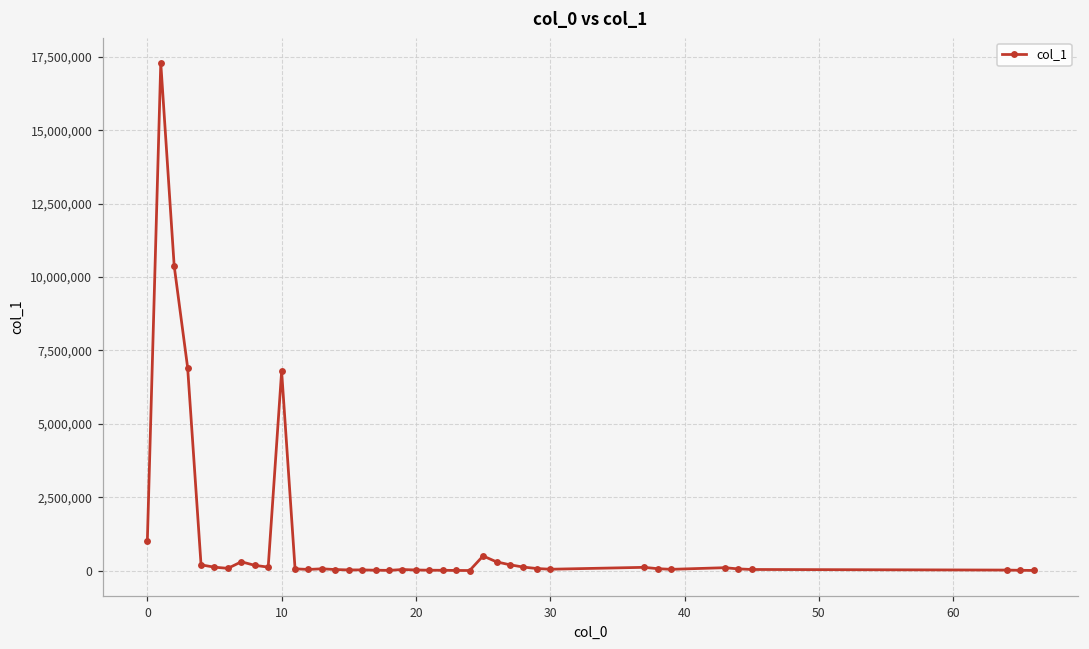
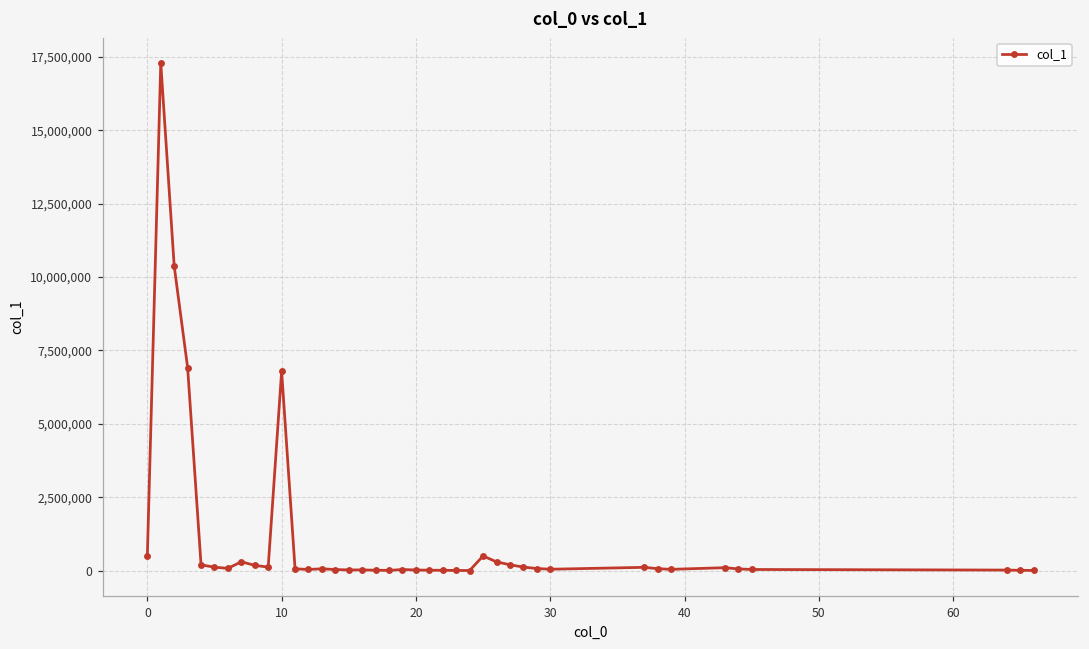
  {
-   "0": "1,000,000",
+   "0": "500,000",
    "10": "6,800,000",
    "20": "0",
    "30": "0"
  }
